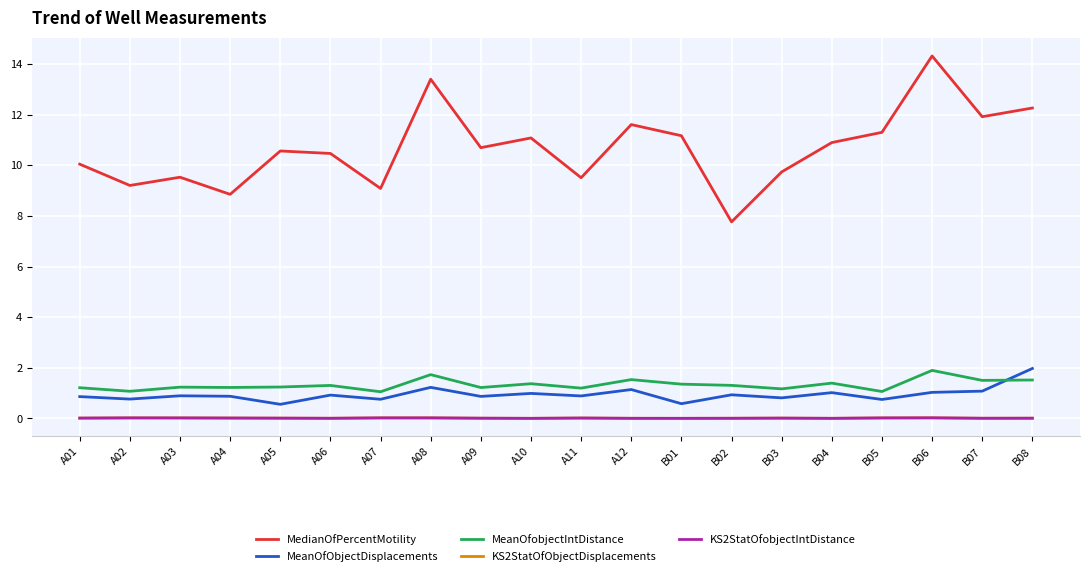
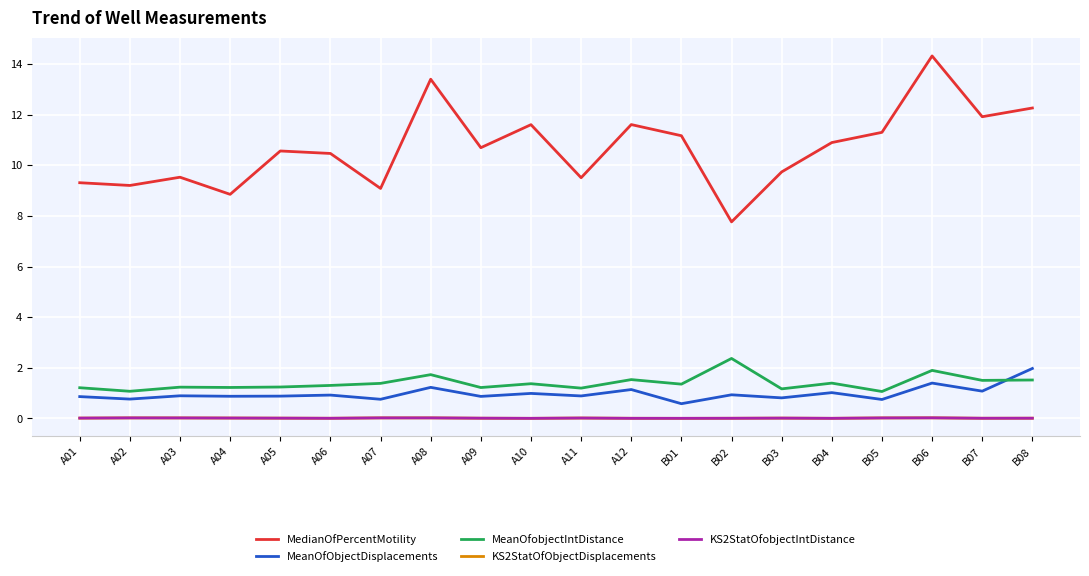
  {
    "MedianOfPercentMotility": {
-     "A01": 10.0,
+     "A01": 9.3,
      "A02": 9.2,
      "A03": 9.5,
      "A04": 8.9,
      "A05": 10.6,
      "A06": 10.5,
      "A07": 9.1,
      "A08": 13.4,
      "A09": 10.7,
-     "A10": 11.1,
+     "A10": 11.6,
      "A11": 9.5,
      "A12": 11.6,
      "B01": 11.2,
      "B02": 7.8,
      "B03": 9.7,
      "B04": 10.9,
      "B05": 11.3,
      "B06": 14.3,
      "B07": 11.9,
      "B08": 12.3
    },
    "MeanOfObjectDisplacements": {
      "A01": 0.9,
      "A02": 0.8,
      "A03": 0.9,
      "A04": 0.9,
-     "A05": 0.6,
+     "A05": 0.9,
      "A06": 0.9,
      "A07": 0.8,
      "A08": 1.2,
      "A09": 0.9,
      "A10": 1.0,
      "A11": 0.9,
      "A12": 1.1,
      "B01": 0.6,
      "B02": 0.9,
      "B03": 0.8,
      "B04": 1.0,
      "B05": 0.7,
-     "B06": 1.0,
+     "B06": 1.4,
      "B07": 1.1,
      "B08": 2.0
    },
    "MeanOfobjectIntDistance": {
      "A01": 1.2,
      "A02": 1.1,
      "A03": 1.2,
      "A04": 1.2,
      "A05": 1.2,
      "A06": 1.3,
-     "A07": 1.1,
+     "A07": 1.4,
      "A08": 1.7,
      "A09": 1.2,
      "A10": 1.4,
      "A11": 1.2,
      "A12": 1.5,
      "B01": 1.4,
-     "B02": 1.3,
+     "B02": 2.4,
      "B03": 1.2,
      "B04": 1.4,
      "B05": 1.1,
      "B06": 1.9,
      "B07": 1.5,
      "B08": 1.5
    },
    "KS2StatOfobjectIntDistance": {
      "A01": 0.0,
      "A02": 0.0,
      "A03": 0.0,
      "A04": 0.0,
      "A05": 0.0,
      "A06": 0.0,
      "A07": 0.0,
      "A08": 0.0,
      "A09": 0.0,
      "A10": 0.0,
      "A11": 0.0,
      "A12": 0.0,
      "B01": 0.0,
      "B02": 0.0,
      "B03": 0.0,
      "B04": 0.0,
      "B05": 0.0,
      "B06": 0.0,
      "B07": 0.0,
      "B08": 0.0
    }
  }
